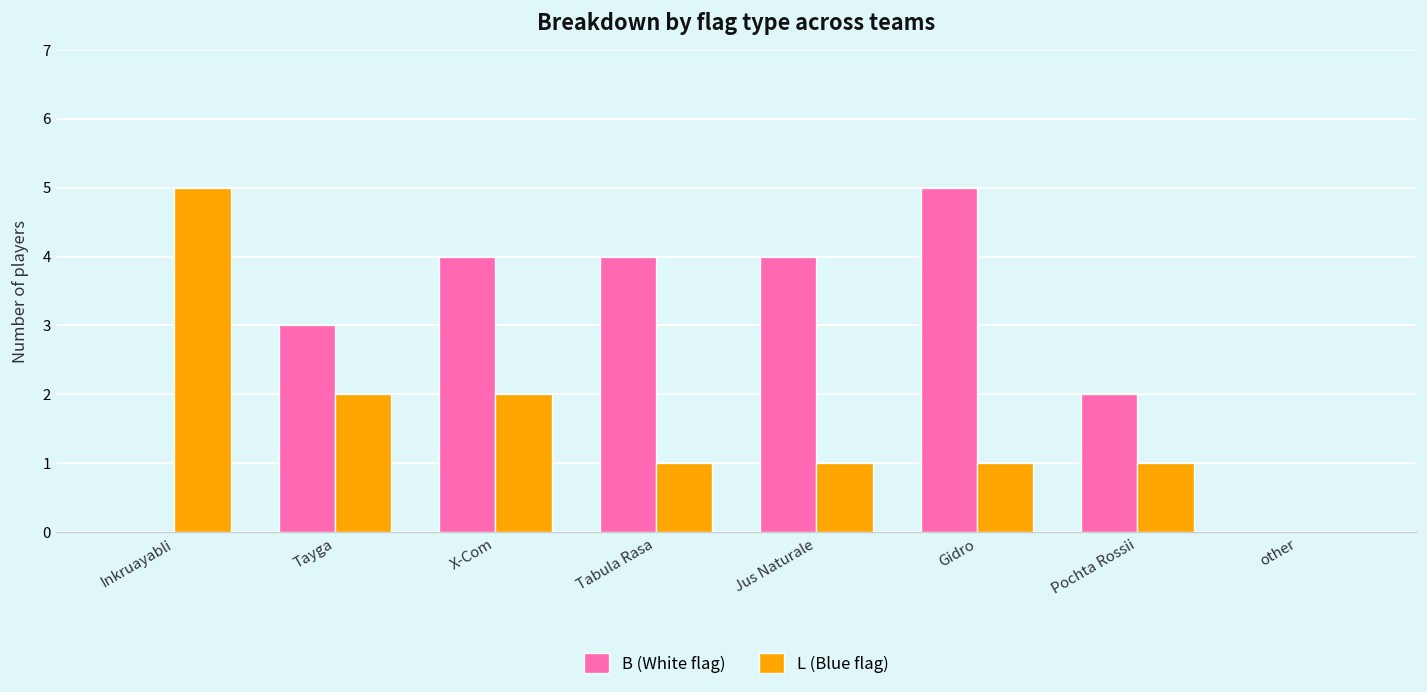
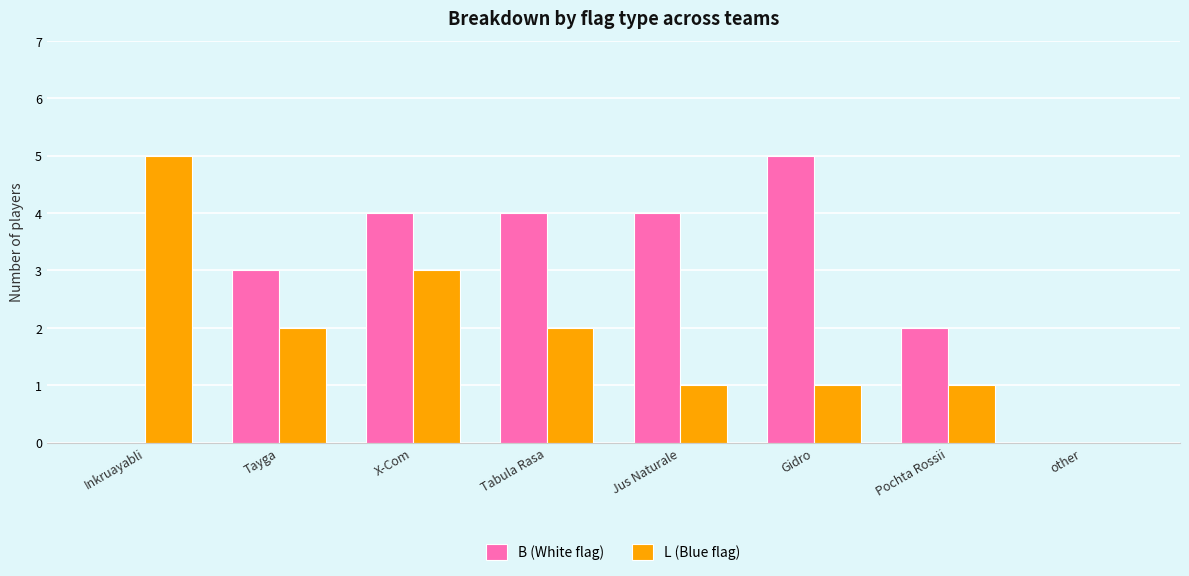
  {
    "B (White flag)": {
      "Inkruayabli": 0,
      "Tayga": 3,
      "X-Com": 4,
      "Tabula Rasa": 4,
      "Jus Naturale": 4,
      "Gidro": 5,
      "Pochta Rossii": 2,
      "other": 0
    },
    "L (Blue flag)": {
      "Inkruayabli": 5,
      "Tayga": 2,
-     "X-Com": 2,
-     "Tabula Rasa": 1,
+     "X-Com": 3,
+     "Tabula Rasa": 2,
      "Jus Naturale": 1,
      "Gidro": 1,
      "Pochta Rossii": 1,
      "other": 0
    }
  }
